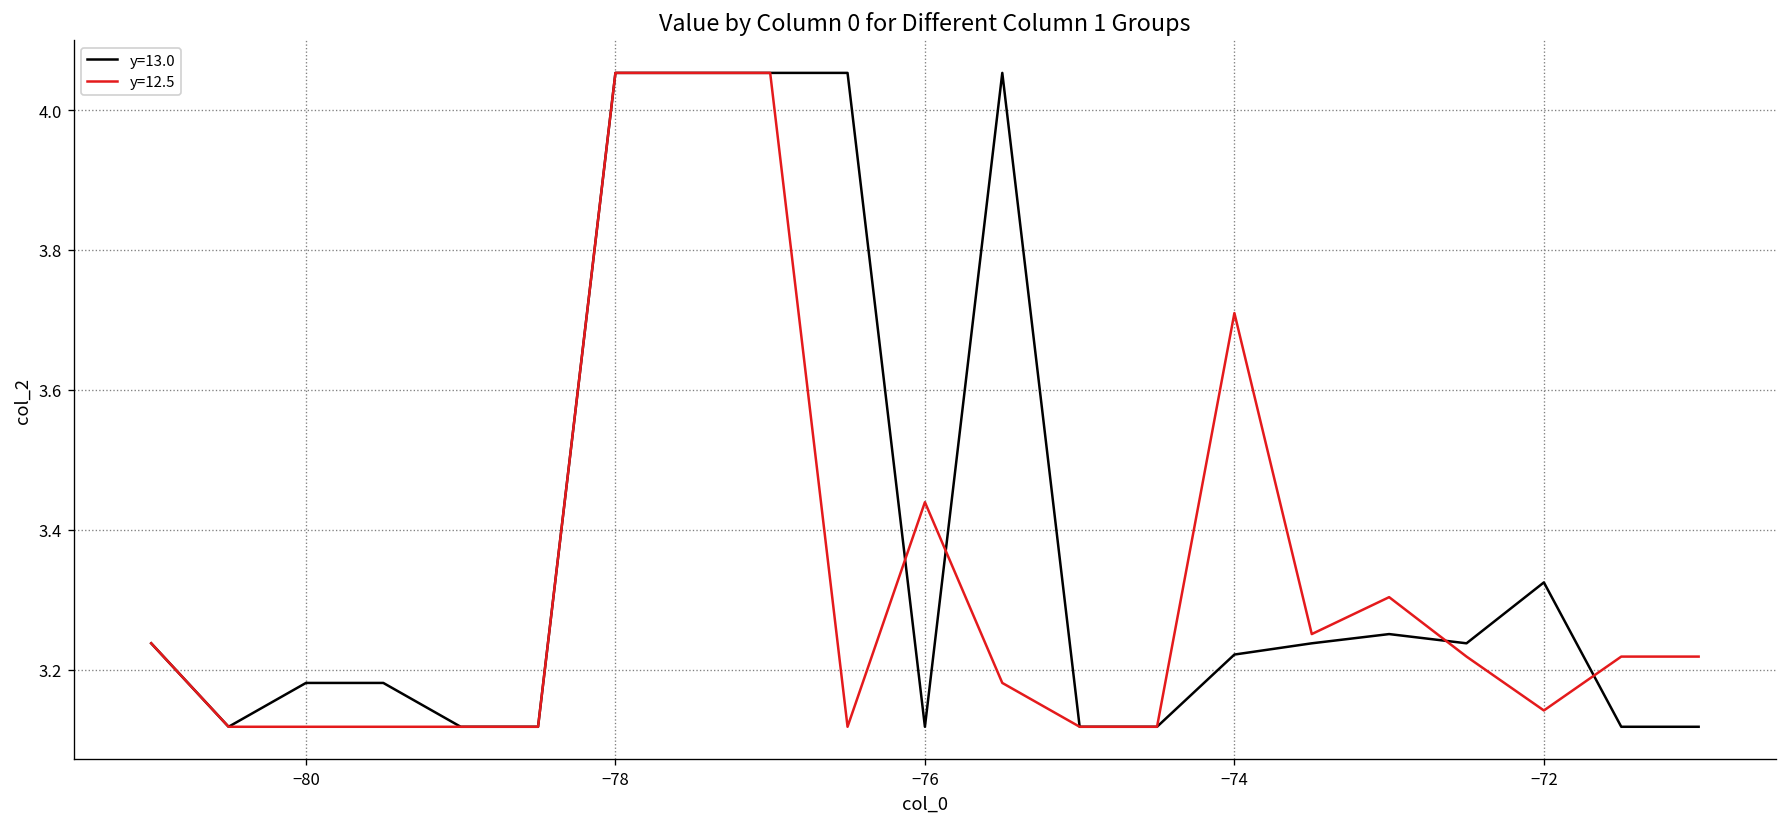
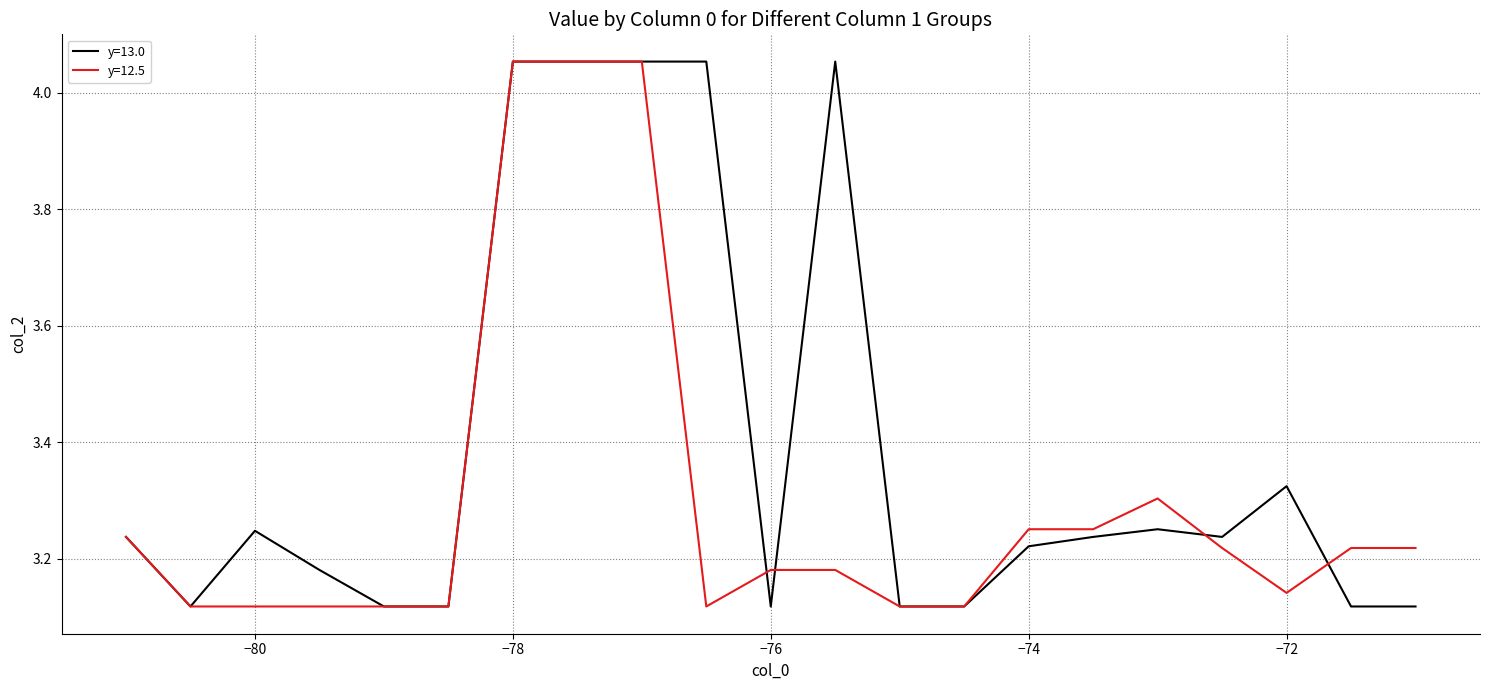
  {
    "y=13.0": {
-     "−80": 3.18,
+     "−80": 3.25,
      "−76": 3.12,
      "−74": 3.22,
      "−72": 3.32
    },
    "y=12.5": {
      "−80": 3.12,
-     "−76": 3.44,
-     "−74": 3.71,
+     "−76": 3.18,
+     "−74": 3.25,
      "−72": 3.14
    }
  }
